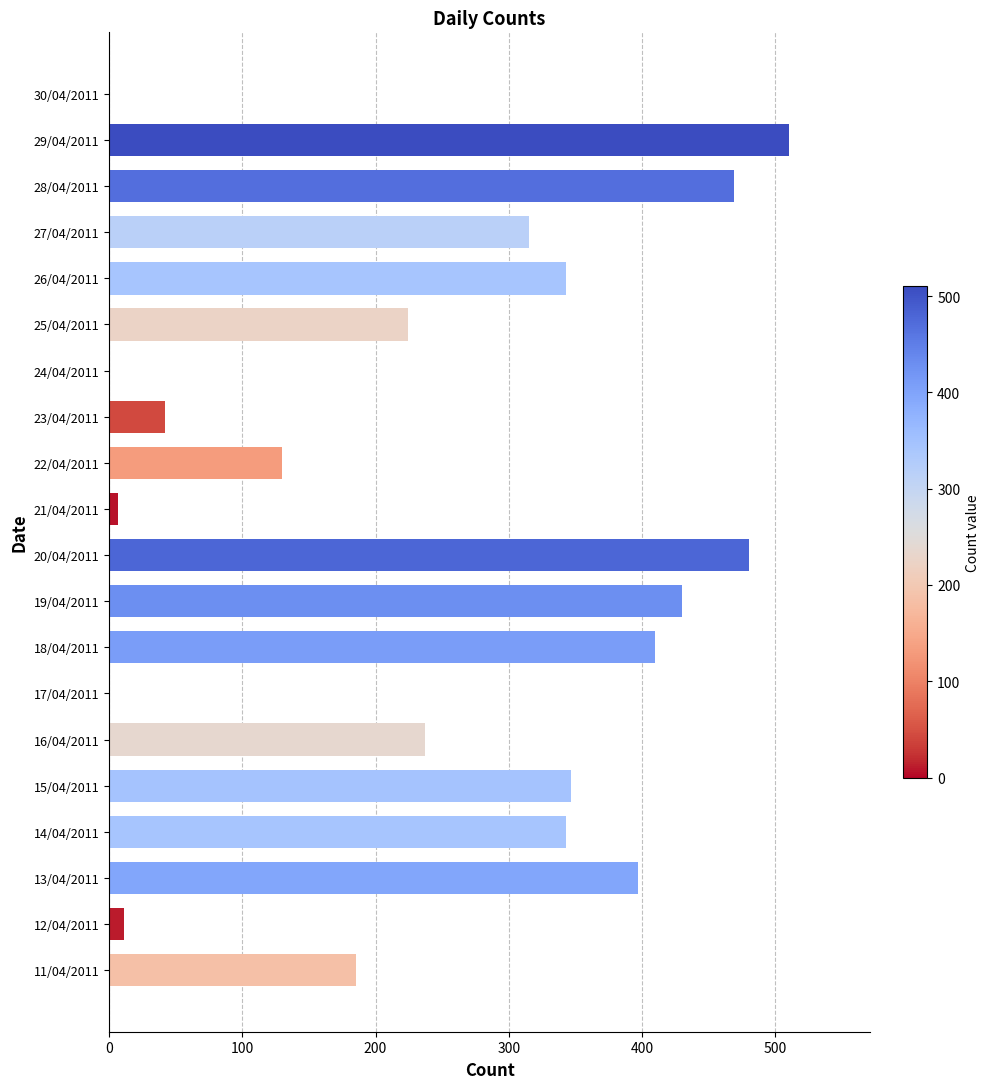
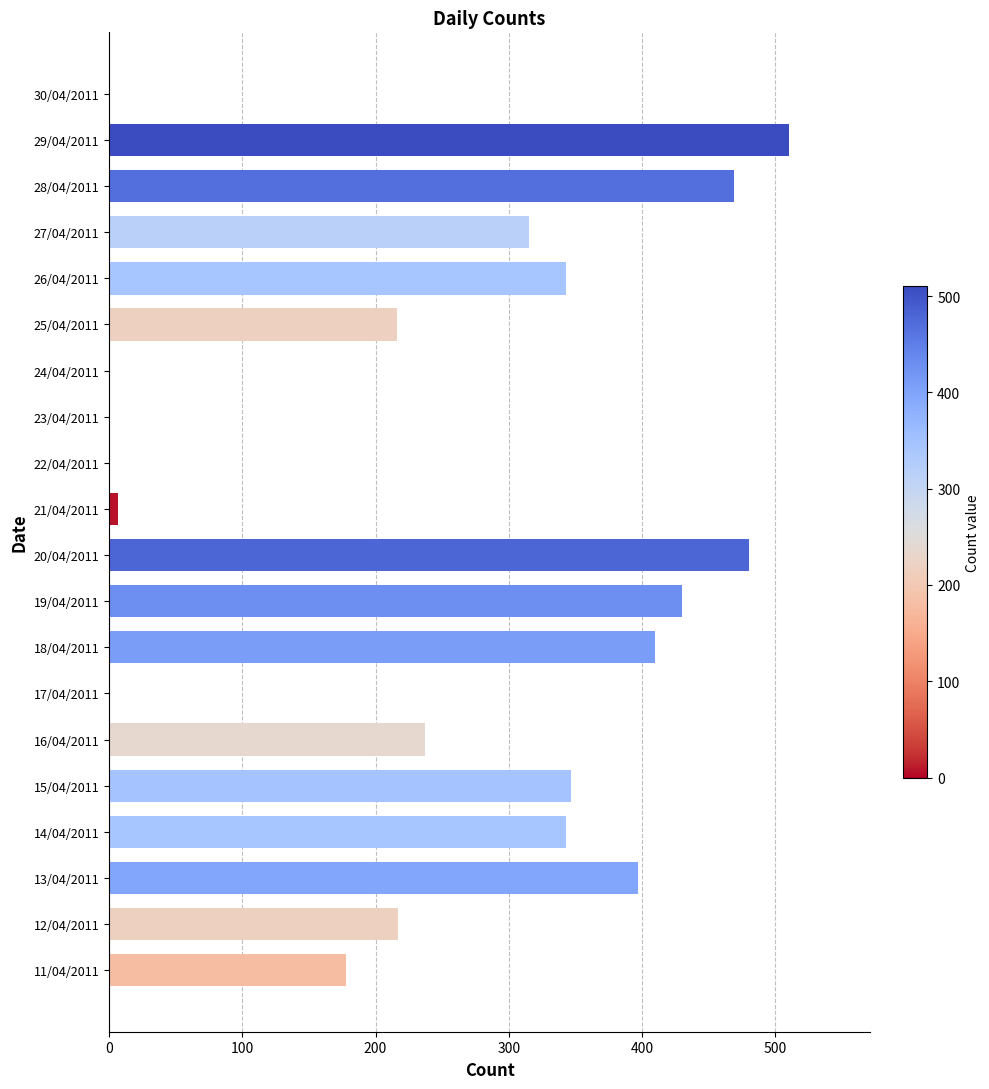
  {
    "29/04/2011": 510,
    "28/04/2011": 469,
    "27/04/2011": 315,
    "26/04/2011": 343,
-   "25/04/2011": 224,
+   "25/04/2011": 216,
    "24/04/2011": 0,
-   "23/04/2011": 42,
-   "22/04/2011": 130,
+   "23/04/2011": 1,
+   "22/04/2011": 1,
    "21/04/2011": 7,
    "20/04/2011": 480,
    "19/04/2011": 430,
    "18/04/2011": 410,
    "17/04/2011": 0,
    "16/04/2011": 237,
    "15/04/2011": 347,
    "14/04/2011": 343,
    "13/04/2011": 397,
-   "12/04/2011": 11,
-   "11/04/2011": 185
+   "12/04/2011": 217,
+   "11/04/2011": 178
  }
